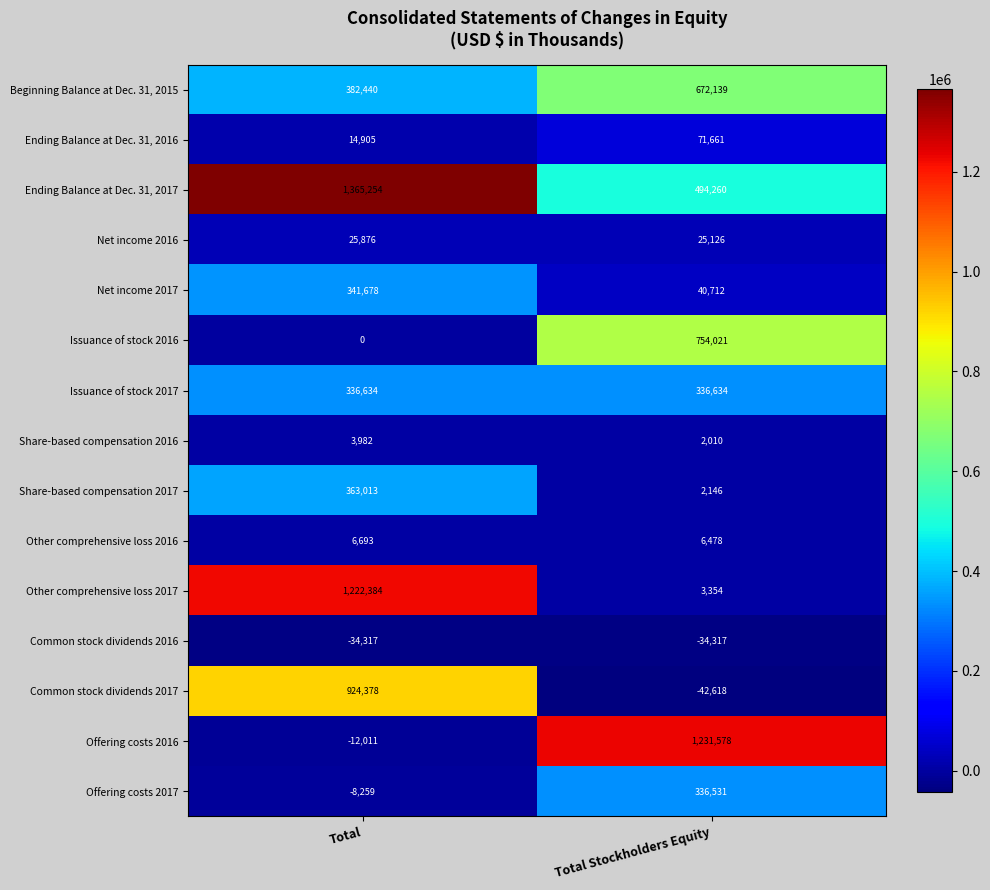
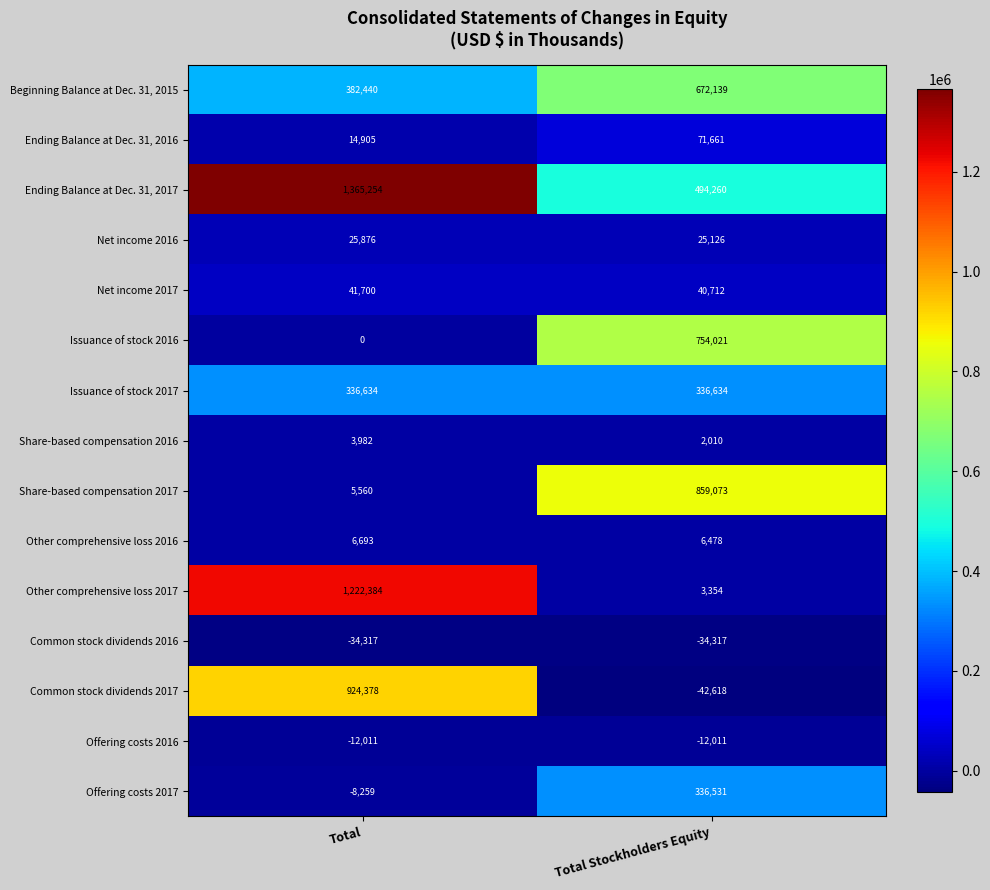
  {
    "Beginning Balance at Dec. 31, 2015": {
      "Total": "382,440",
      "Total Stockholders Equity": "672,139"
    },
    "Ending Balance at Dec. 31, 2016": {
      "Total": "14,905",
      "Total Stockholders Equity": "71,661"
    },
    "Ending Balance at Dec. 31, 2017": {
      "Total": "1,365,254",
      "Total Stockholders Equity": "494,260"
    },
    "Net income 2016": {
      "Total": "25,876",
      "Total Stockholders Equity": "25,126"
    },
    "Net income 2017": {
-     "Total": "341,678",
+     "Total": "41,700",
      "Total Stockholders Equity": "40,712"
    },
    "Issuance of stock 2016": {
      "Total": "0",
      "Total Stockholders Equity": "754,021"
    },
    "Issuance of stock 2017": {
      "Total": "336,634",
      "Total Stockholders Equity": "336,634"
    },
    "Share-based compensation 2016": {
      "Total": "3,982",
      "Total Stockholders Equity": "2,010"
    },
    "Share-based compensation 2017": {
-     "Total": "363,013",
-     "Total Stockholders Equity": "2,146"
+     "Total": "5,560",
+     "Total Stockholders Equity": "859,073"
    },
    "Other comprehensive loss 2016": {
      "Total": "6,693",
      "Total Stockholders Equity": "6,478"
    },
    "Other comprehensive loss 2017": {
      "Total": "1,222,384",
      "Total Stockholders Equity": "3,354"
    },
    "Common stock dividends 2016": {
      "Total": "-34,317",
      "Total Stockholders Equity": "-34,317"
    },
    "Common stock dividends 2017": {
      "Total": "924,378",
      "Total Stockholders Equity": "-42,618"
    },
    "Offering costs 2016": {
      "Total": "-12,011",
-     "Total Stockholders Equity": "1,231,578"
+     "Total Stockholders Equity": "-12,011"
    },
    "Offering costs 2017": {
      "Total": "-8,259",
      "Total Stockholders Equity": "336,531"
    }
  }
